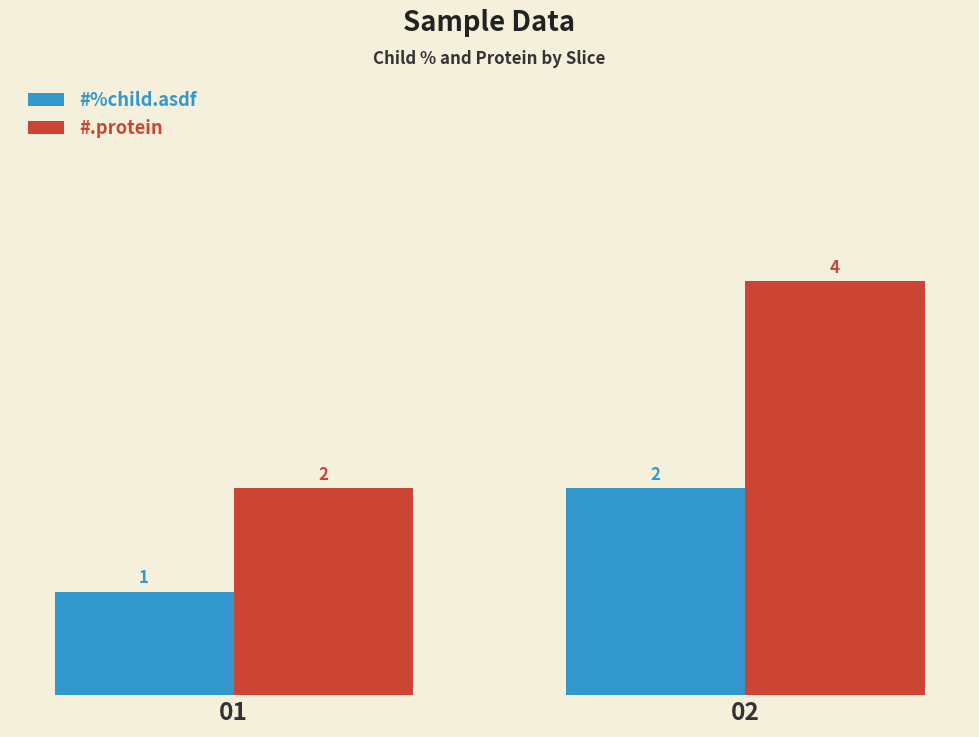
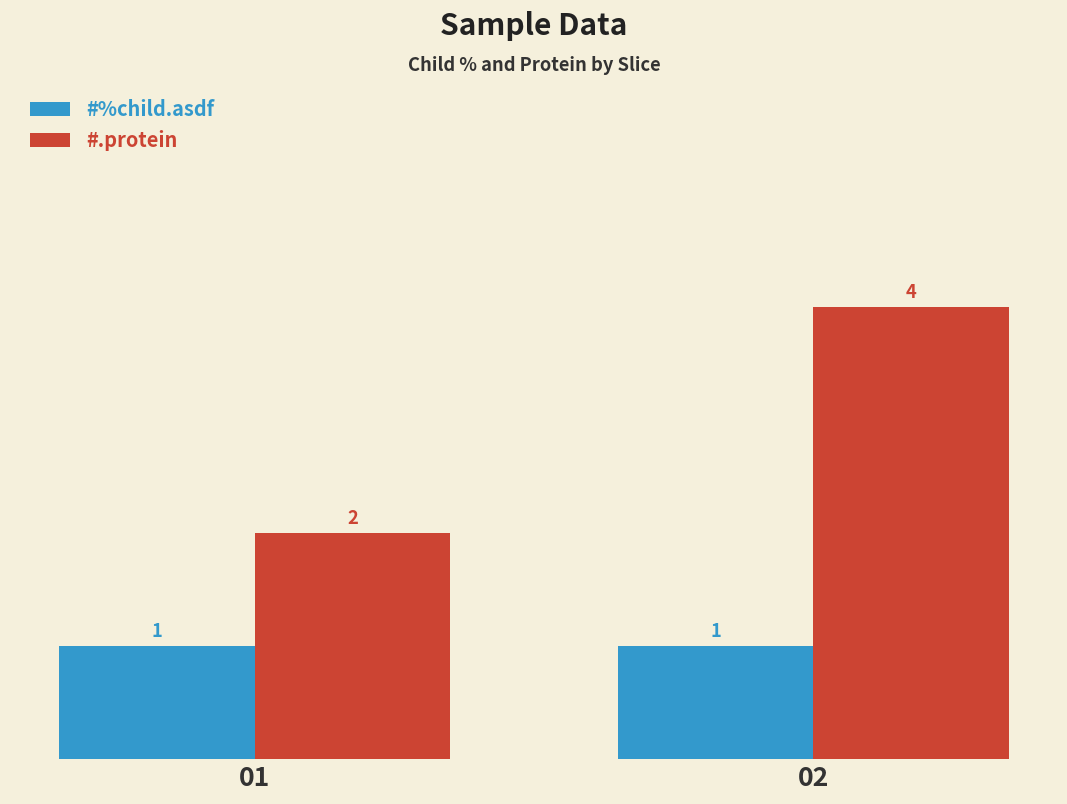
  {
    "#%child.asdf": {
      "01": 1,
-     "02": 2
+     "02": 1
    },
    "#.protein": {
      "01": 2,
      "02": 4
    }
  }
